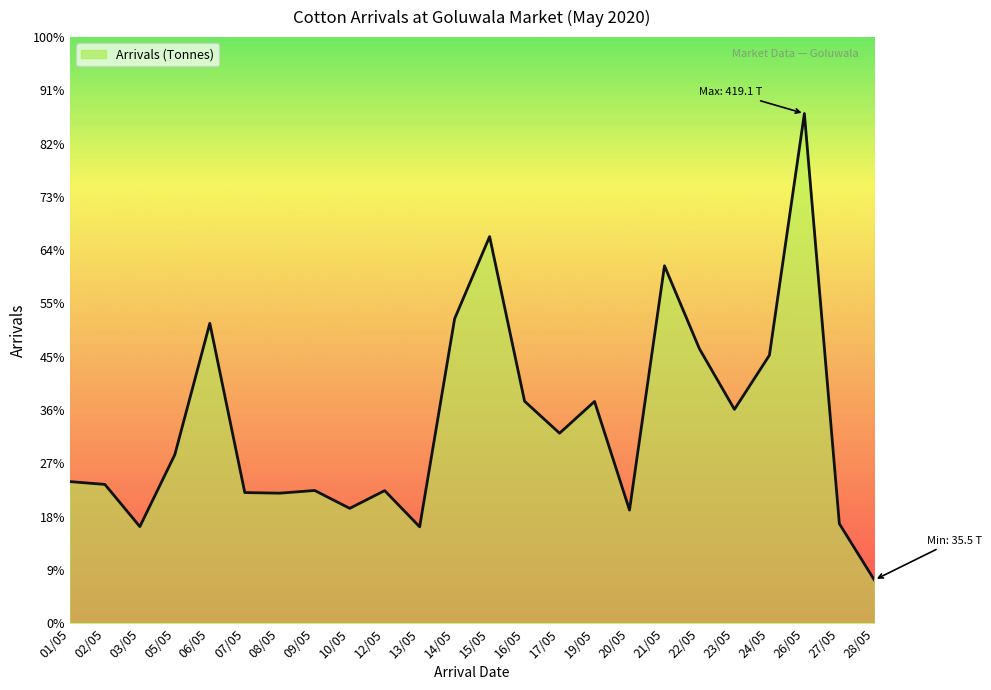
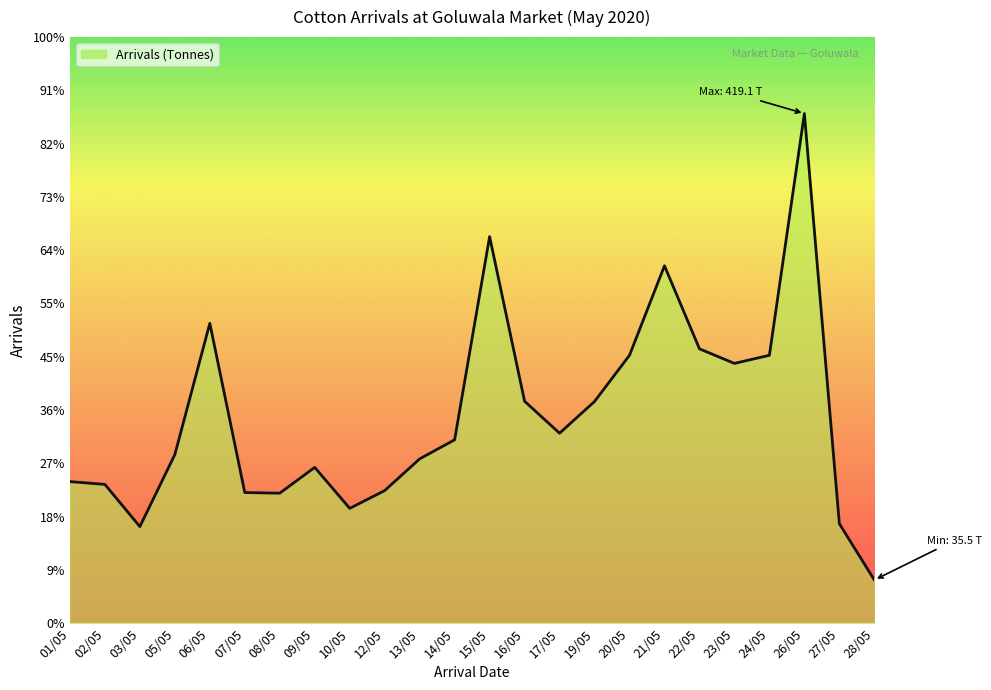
  {
    "01/05": "24%",
    "02/05": "24%",
    "03/05": "16%",
    "05/05": "29%",
    "06/05": "51%",
    "07/05": "22%",
    "08/05": "22%",
-   "09/05": "23%",
+   "09/05": "27%",
    "10/05": "20%",
    "12/05": "23%",
-   "13/05": "16%",
-   "14/05": "52%",
+   "13/05": "28%",
+   "14/05": "31%",
    "15/05": "66%",
    "16/05": "38%",
    "17/05": "32%",
    "19/05": "38%",
-   "20/05": "19%",
+   "20/05": "46%",
    "21/05": "61%",
    "22/05": "47%",
-   "23/05": "36%",
+   "23/05": "44%",
    "24/05": "46%",
    "27/05": "17%"
  }
